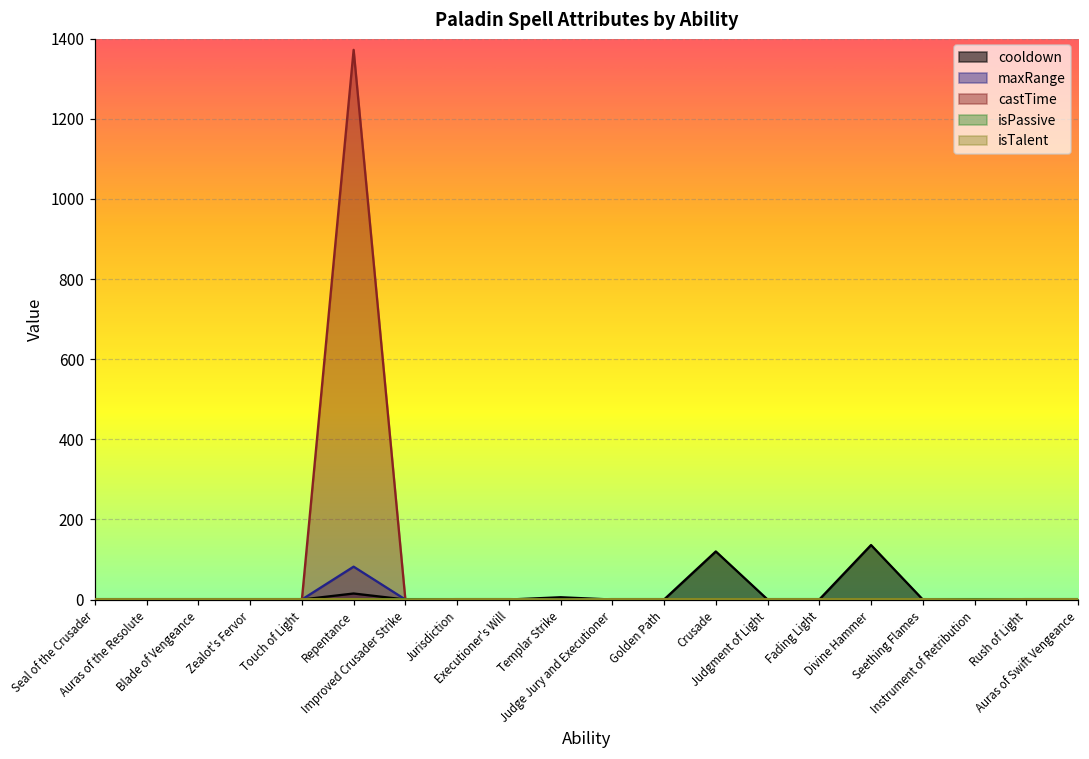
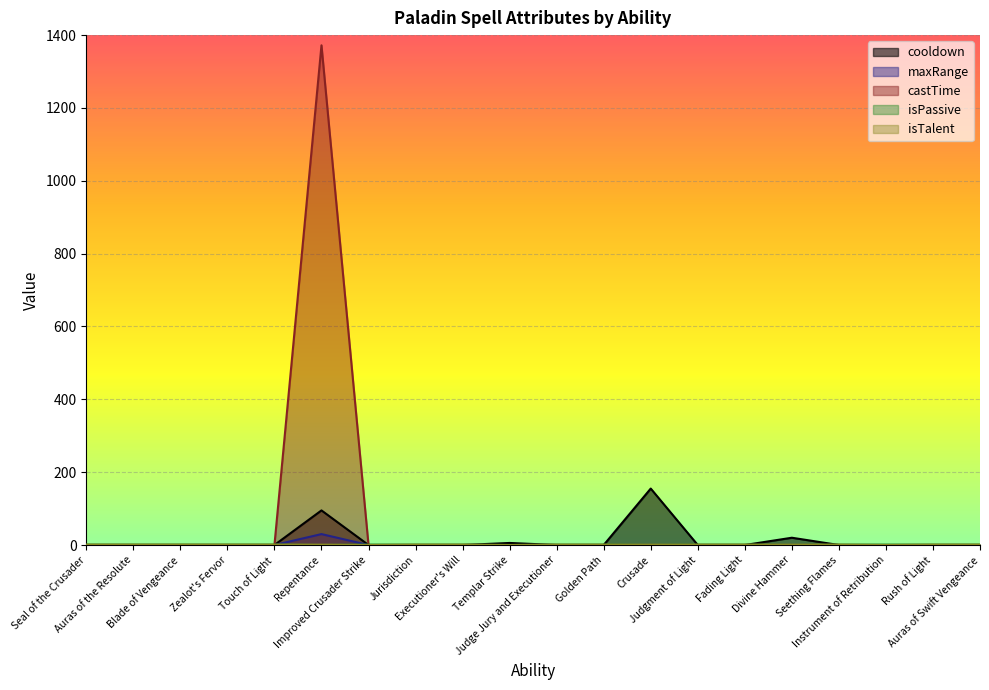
  {
    "cooldown": {
-     "Repentance": 20,
-     "Crusade": 120,
-     "Divine Hammer": 140
+     "Repentance": 100,
+     "Crusade": 160,
+     "Divine Hammer": 20
    },
    "maxRange": {
-     "Repentance": 80
+     "Repentance": 30
    }
  }
